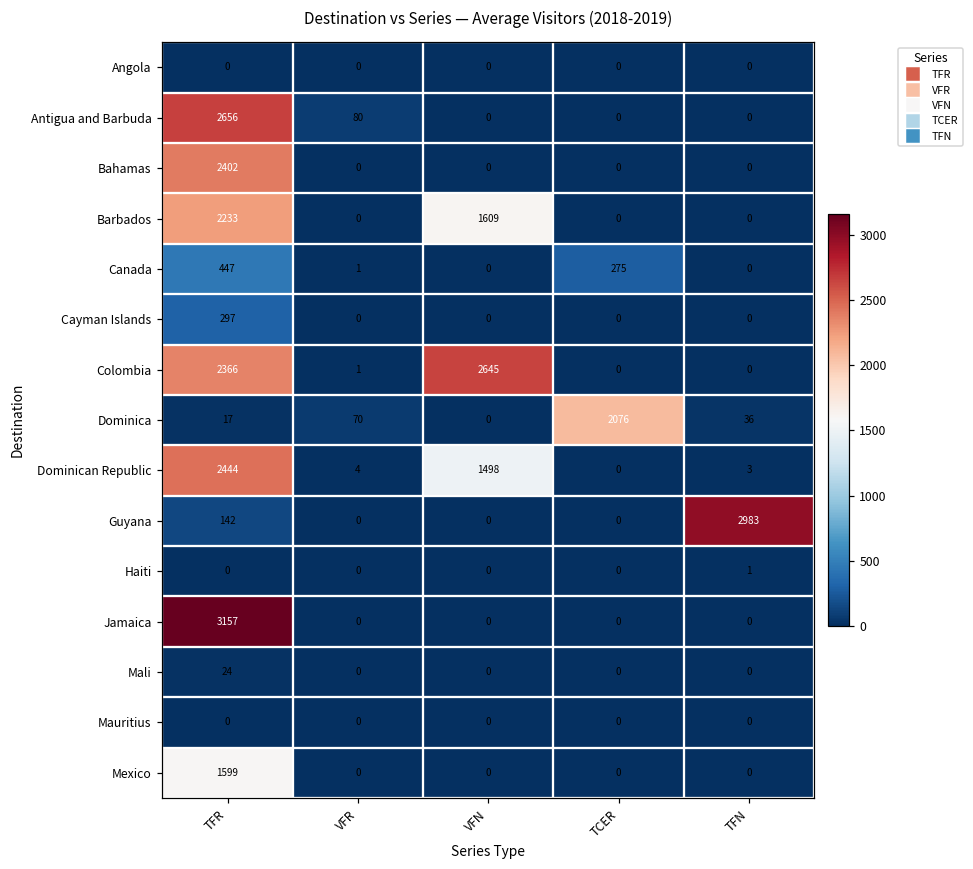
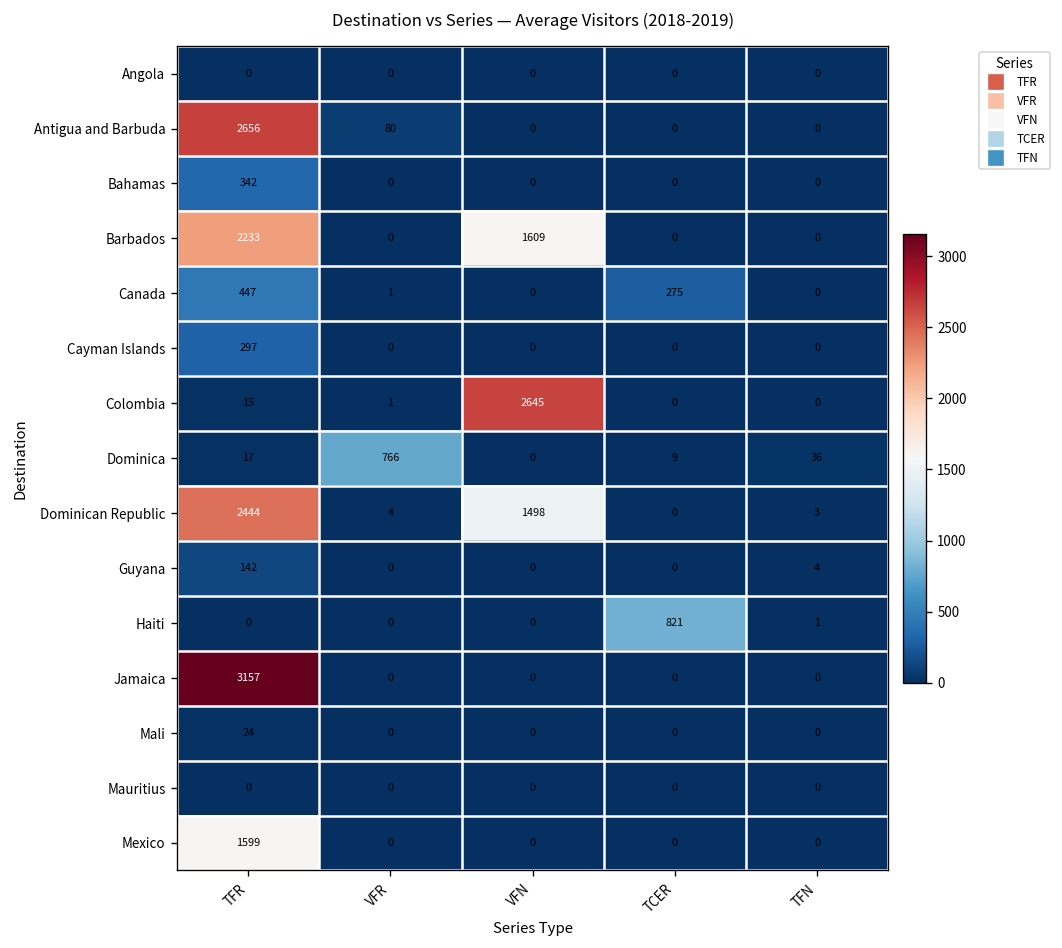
  {
    "Angola": {
      "TFR": 0,
      "VFR": 0,
      "VFN": 0,
      "TCER": 0,
      "TFN": 0
    },
    "Antigua and Barbuda": {
      "TFR": 2656,
      "VFR": 80,
      "VFN": 0,
      "TCER": 0,
      "TFN": 0
    },
    "Bahamas": {
-     "TFR": 2402,
+     "TFR": 342,
      "VFR": 0,
      "VFN": 0,
      "TCER": 0,
      "TFN": 0
    },
    "Barbados": {
      "TFR": 2233,
      "VFR": 0,
      "VFN": 1609,
      "TCER": 0,
      "TFN": 0
    },
    "Canada": {
      "TFR": 447,
      "VFR": 1,
      "VFN": 0,
      "TCER": 275,
      "TFN": 0
    },
    "Cayman Islands": {
      "TFR": 297,
      "VFR": 0,
      "VFN": 0,
      "TCER": 0,
      "TFN": 0
    },
    "Colombia": {
-     "TFR": 2366,
+     "TFR": 15,
      "VFR": 1,
      "VFN": 2645,
      "TCER": 0,
      "TFN": 0
    },
    "Dominica": {
      "TFR": 17,
-     "VFR": 70,
+     "VFR": 766,
      "VFN": 0,
-     "TCER": 2076,
+     "TCER": 9,
      "TFN": 36
    },
    "Dominican Republic": {
      "TFR": 2444,
      "VFR": 4,
      "VFN": 1498,
      "TCER": 0,
      "TFN": 3
    },
    "Guyana": {
      "TFR": 142,
      "VFR": 0,
      "VFN": 0,
      "TCER": 0,
-     "TFN": 2983
+     "TFN": 4
    },
    "Haiti": {
      "TFR": 0,
      "VFR": 0,
      "VFN": 0,
-     "TCER": 0,
+     "TCER": 821,
      "TFN": 1
    },
    "Jamaica": {
      "TFR": 3157,
      "VFR": 0,
      "VFN": 0,
      "TCER": 0,
      "TFN": 0
    },
    "Mali": {
      "TFR": 24,
      "VFR": 0,
      "VFN": 0,
      "TCER": 0,
      "TFN": 0
    },
    "Mauritius": {
      "TFR": 0,
      "VFR": 0,
      "VFN": 0,
      "TCER": 0,
      "TFN": 0
    },
    "Mexico": {
      "TFR": 1599,
      "VFR": 0,
      "VFN": 0,
      "TCER": 0,
      "TFN": 0
    }
  }
